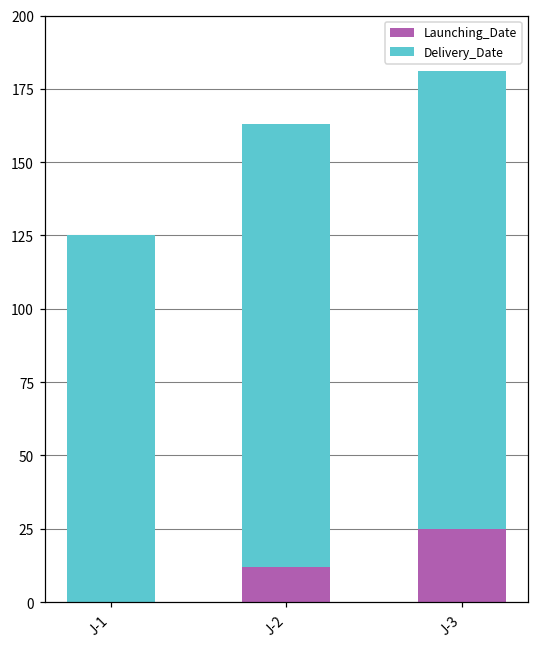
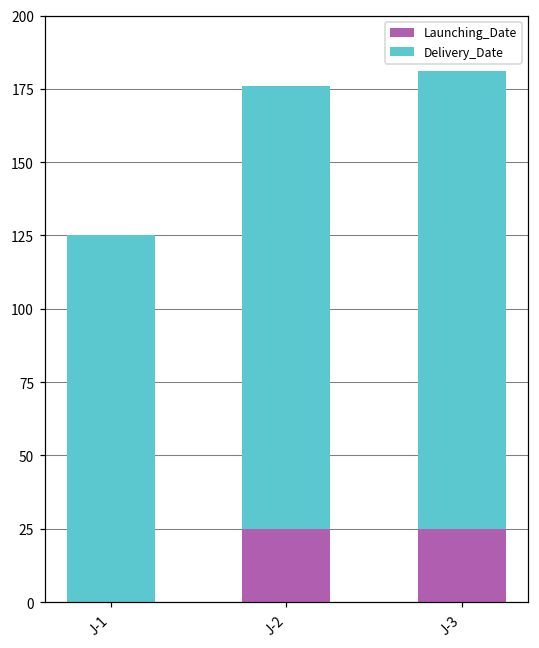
  {
    "Launching_Date": {
      "J-1": 0,
-     "J-2": 12,
+     "J-2": 25,
      "J-3": 25
    },
    "Delivery_Date": {
      "J-1": 125,
      "J-2": 151,
      "J-3": 156
    }
  }
